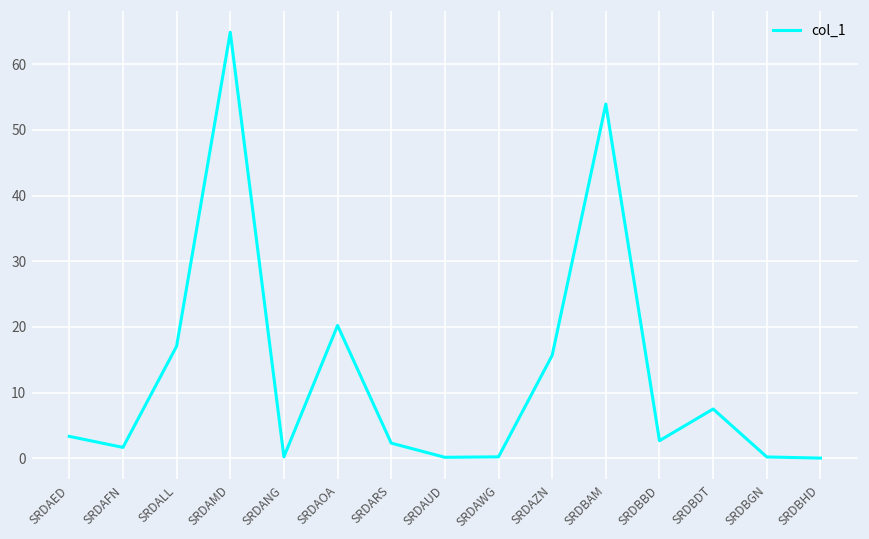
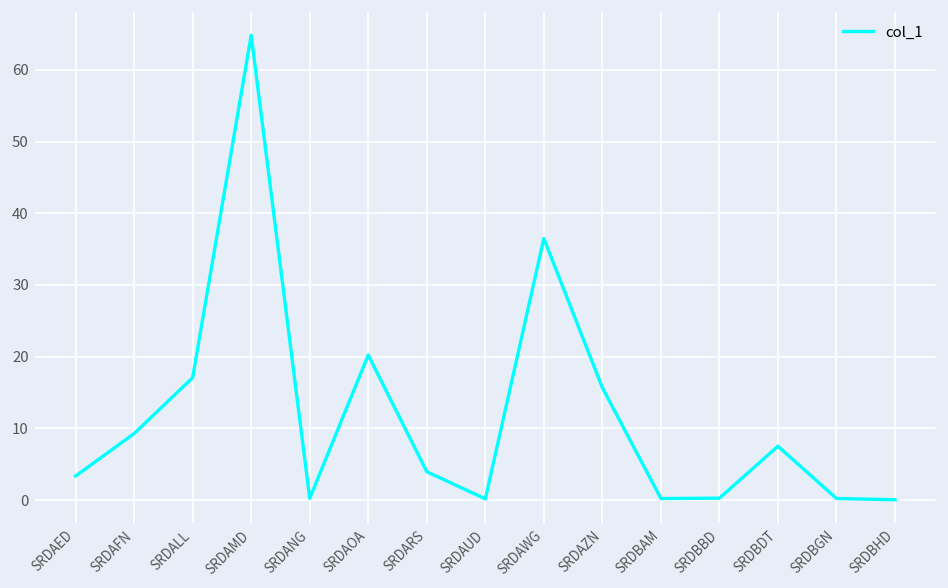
  {
    "SRDAED": 3,
-   "SRDAFN": 2,
+   "SRDAFN": 9,
    "SRDALL": 17,
    "SRDAMD": 65,
    "SRDANG": 0,
    "SRDAOA": 20,
-   "SRDARS": 2,
+   "SRDARS": 4,
    "SRDAUD": 0,
-   "SRDAWG": 0,
+   "SRDAWG": 36,
    "SRDAZN": 16,
-   "SRDBAM": 54,
-   "SRDBBD": 3,
+   "SRDBAM": 0,
+   "SRDBBD": 0,
    "SRDBDT": 8,
    "SRDBGN": 0,
    "SRDBHD": 0
  }
